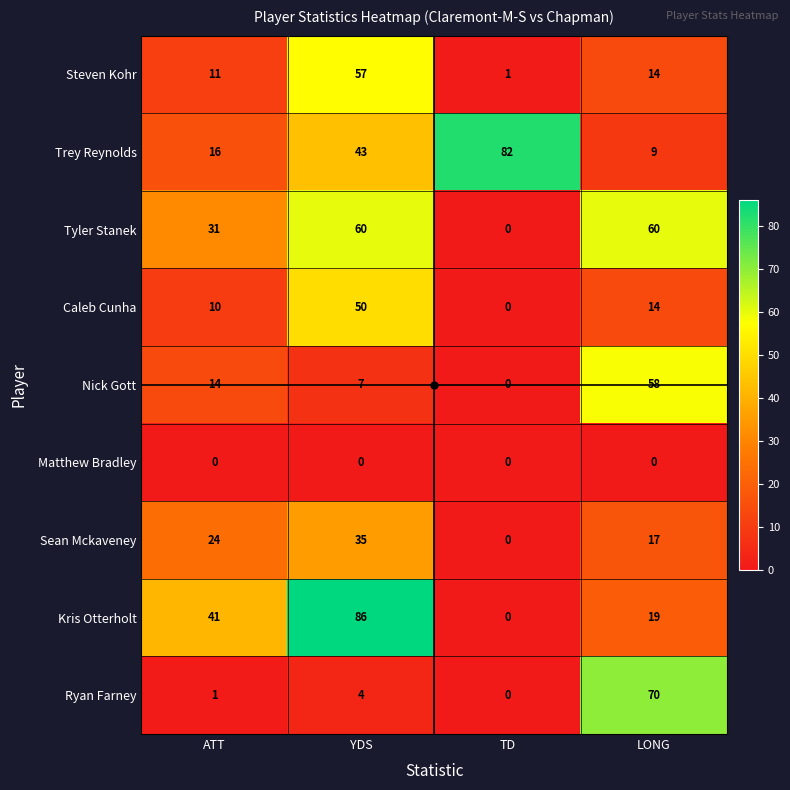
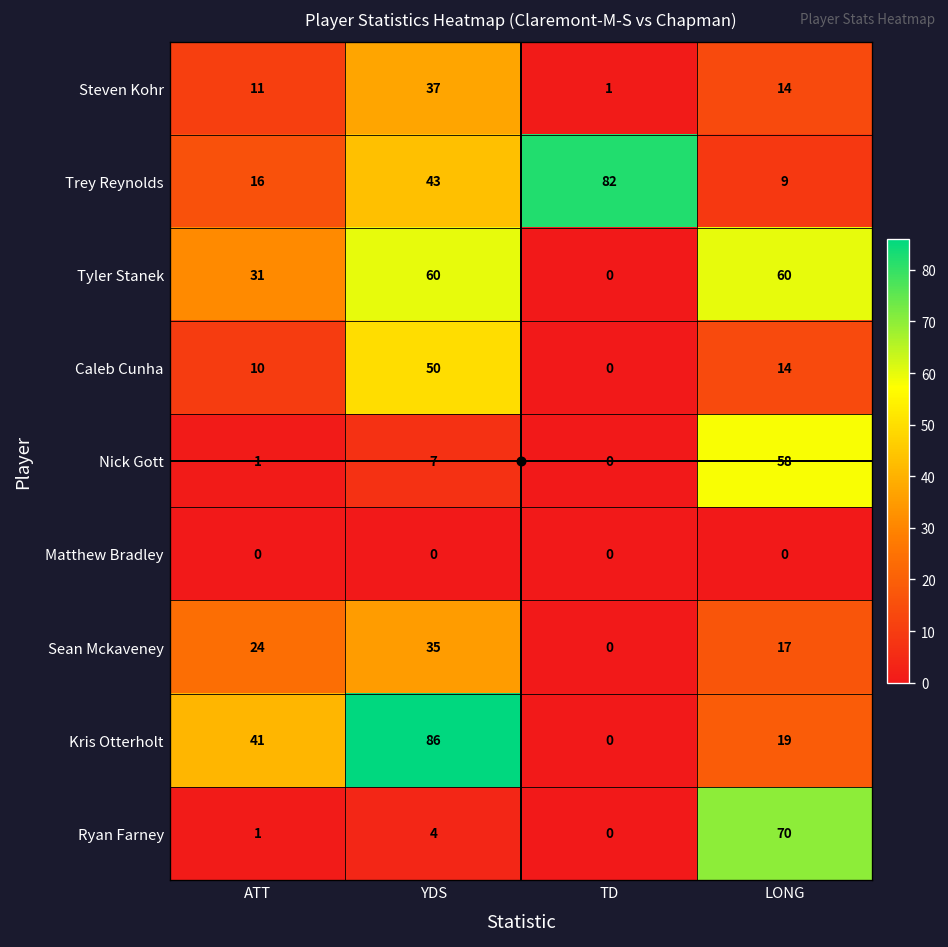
  {
    "Steven Kohr": {
      "ATT": 11,
-     "YDS": 57,
+     "YDS": 37,
      "TD": 1,
      "LONG": 14
    },
    "Trey Reynolds": {
      "ATT": 16,
      "YDS": 43,
      "TD": 82,
      "LONG": 9
    },
    "Tyler Stanek": {
      "ATT": 31,
      "YDS": 60,
      "TD": 0,
      "LONG": 60
    },
    "Caleb Cunha": {
      "ATT": 10,
      "YDS": 50,
      "TD": 0,
      "LONG": 14
    },
    "Nick Gott": {
-     "ATT": 14,
+     "ATT": 1,
      "YDS": 7,
      "TD": 0,
      "LONG": 58
    },
    "Matthew Bradley": {
      "ATT": 0,
      "YDS": 0,
      "TD": 0,
      "LONG": 0
    },
    "Sean Mckaveney": {
      "ATT": 24,
      "YDS": 35,
      "TD": 0,
      "LONG": 17
    },
    "Kris Otterholt": {
      "ATT": 41,
      "YDS": 86,
      "TD": 0,
      "LONG": 19
    },
    "Ryan Farney": {
      "ATT": 1,
      "YDS": 4,
      "TD": 0,
      "LONG": 70
    }
  }
